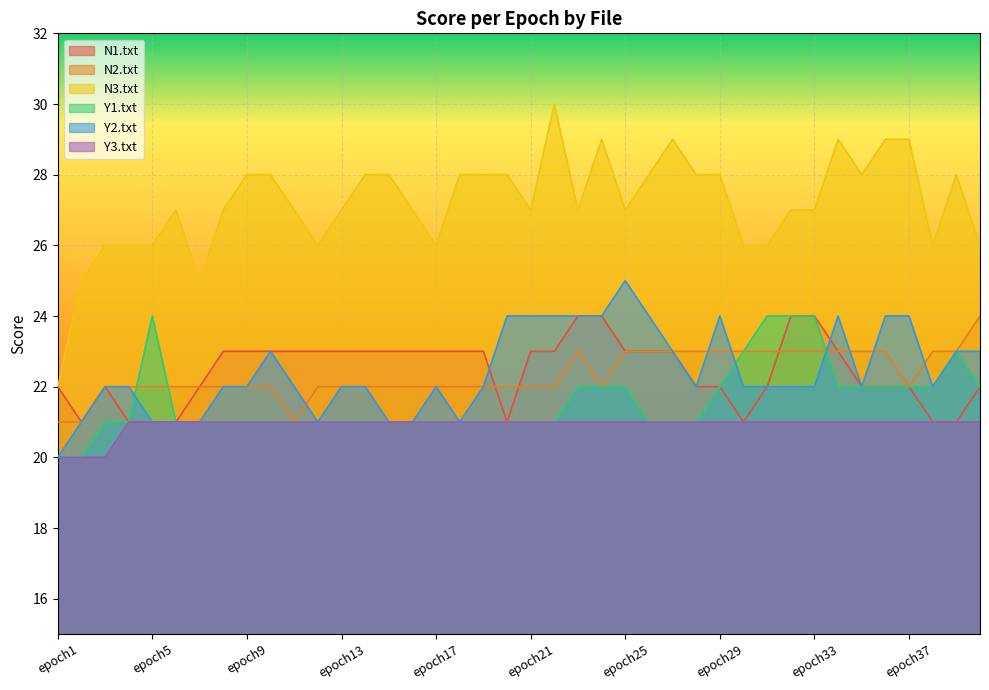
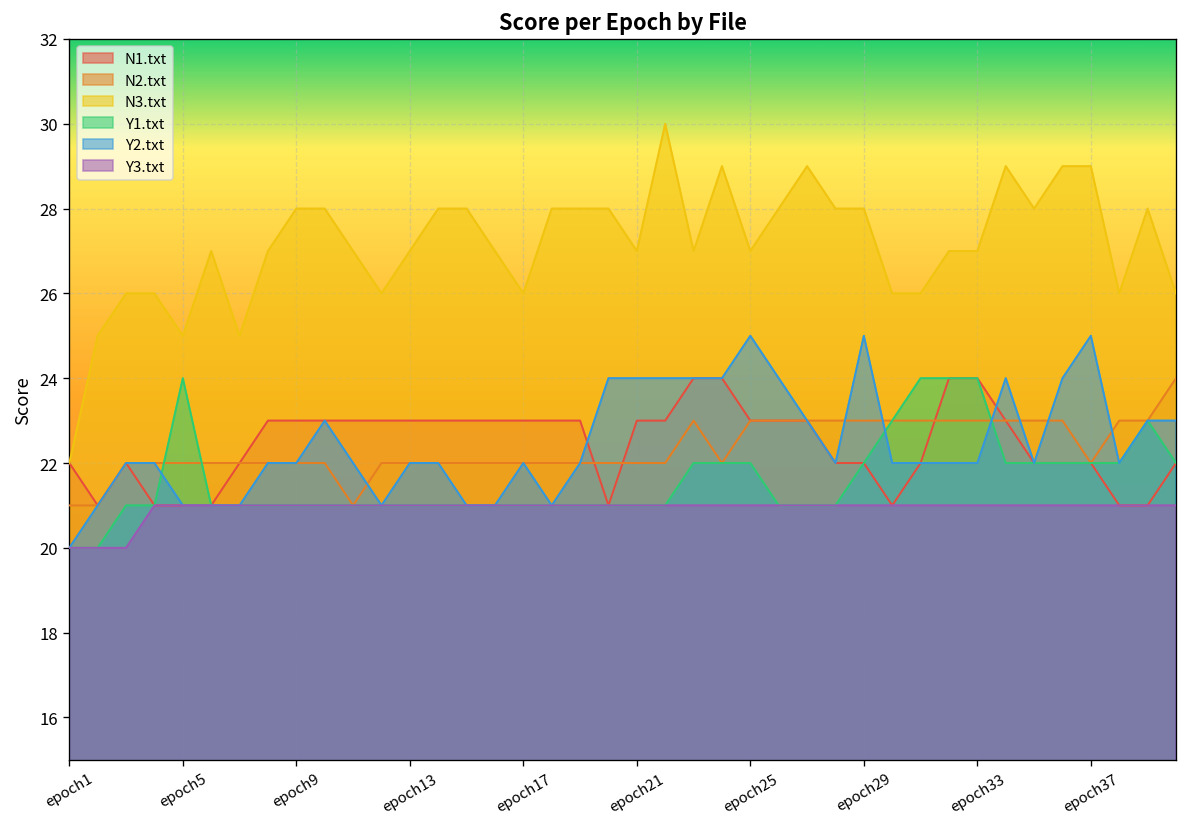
  {
    "N3.txt": {
-     "epoch5": 26,
+     "epoch5": 25,
      "epoch9": 28,
      "epoch13": 27,
      "epoch17": 26,
      "epoch21": 27,
      "epoch25": 27,
      "epoch29": 28,
      "epoch33": 27,
      "epoch37": 29
    },
    "Y1.txt": {
      "epoch5": 24,
      "epoch25": 22
    },
    "Y2.txt": {
      "epoch21": 24,
      "epoch25": 25,
-     "epoch29": 24,
+     "epoch29": 25,
      "epoch33": 22,
-     "epoch37": 24
+     "epoch37": 25
    },
    "Y3.txt": {
      "epoch25": 21,
      "epoch29": 21,
      "epoch33": 21,
      "epoch37": 21
    }
  }
